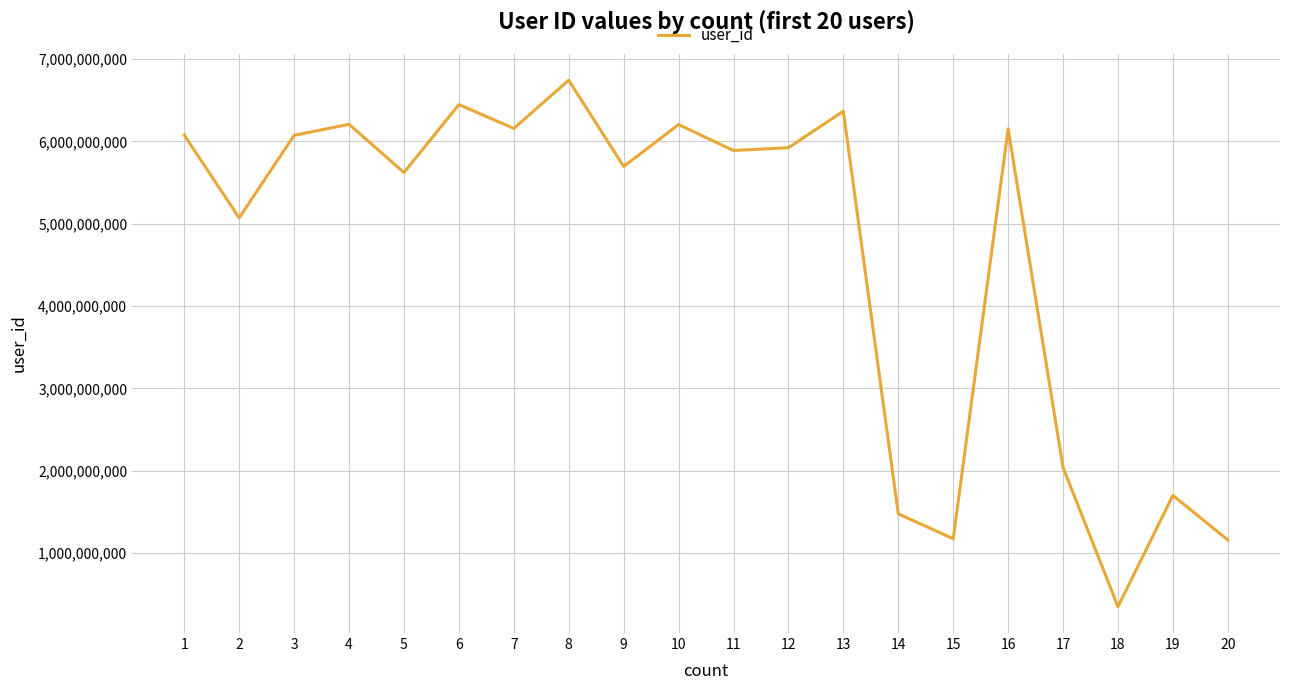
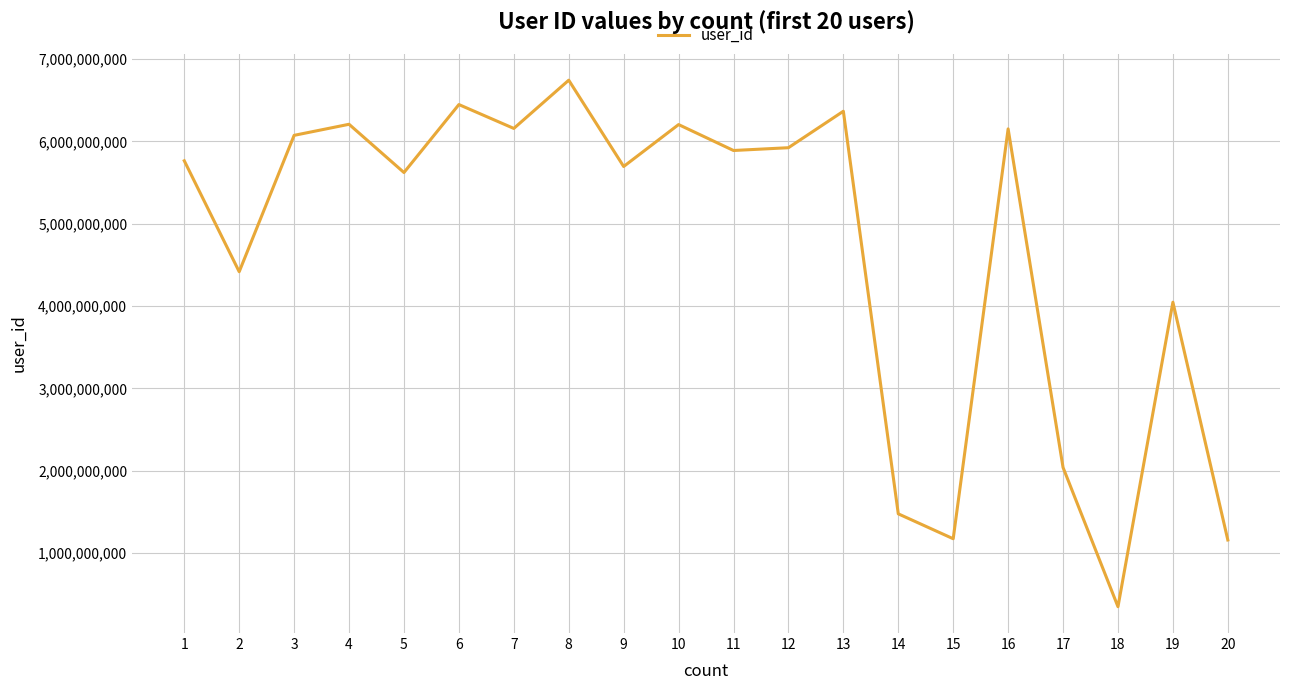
  {
-   "1": "6,100,000,000",
-   "2": "5,100,000,000",
+   "1": "5,800,000,000",
+   "2": "4,400,000,000",
    "3": "6,100,000,000",
    "4": "6,200,000,000",
    "5": "5,600,000,000",
    "6": "6,400,000,000",
    "7": "6,200,000,000",
    "8": "6,700,000,000",
    "9": "5,700,000,000",
    "10": "6,200,000,000",
    "11": "5,900,000,000",
    "12": "5,900,000,000",
    "13": "6,400,000,000",
    "14": "1,500,000,000",
    "15": "1,200,000,000",
    "16": "6,200,000,000",
    "17": "2,000,000,000",
    "18": "300,000,000",
-   "19": "1,700,000,000",
+   "19": "4,000,000,000",
    "20": "1,200,000,000"
  }
